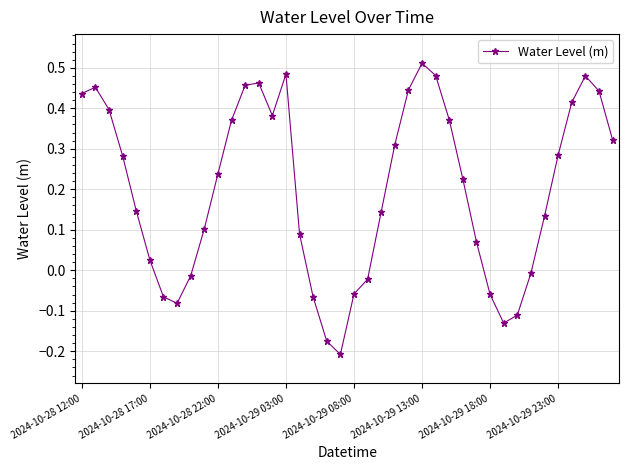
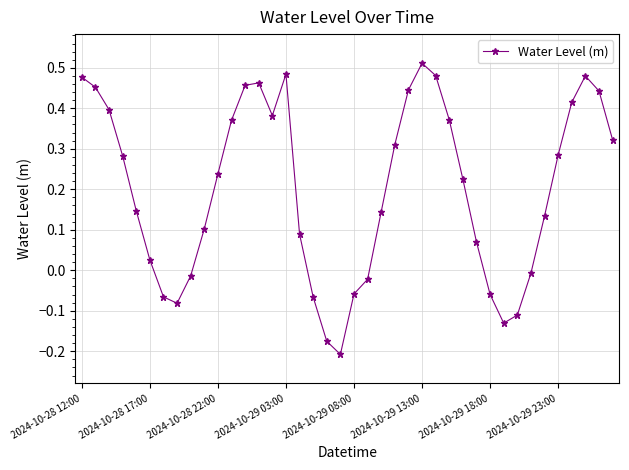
  {
-   "2024-10-28 12:00": 0.44,
+   "2024-10-28 12:00": 0.48,
    "2024-10-28 17:00": 0.03,
    "2024-10-28 22:00": 0.24,
    "2024-10-29 03:00": 0.48,
    "2024-10-29 08:00": -0.06,
    "2024-10-29 13:00": 0.51,
    "2024-10-29 18:00": -0.06,
    "2024-10-29 23:00": 0.28
  }
